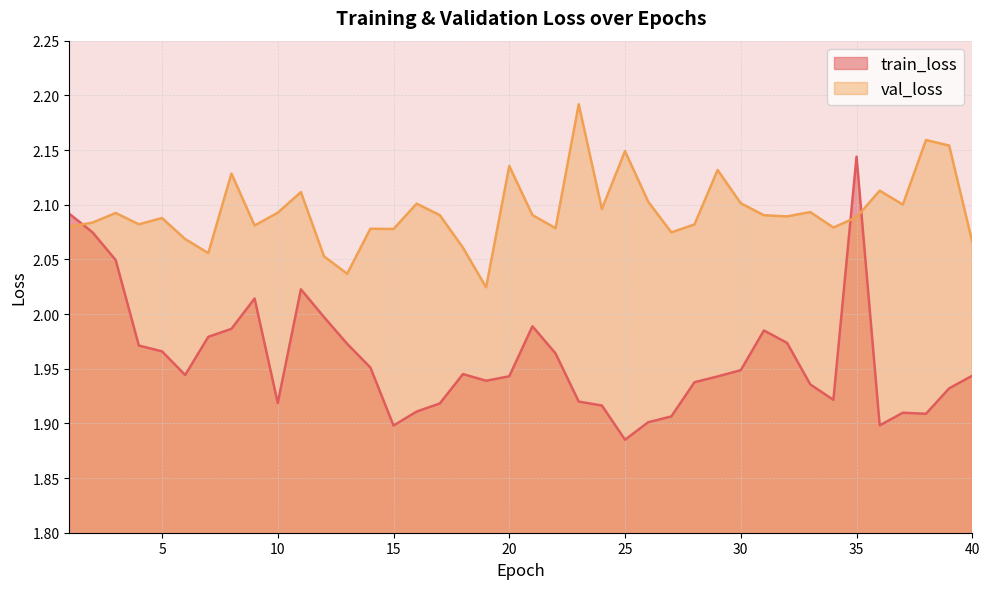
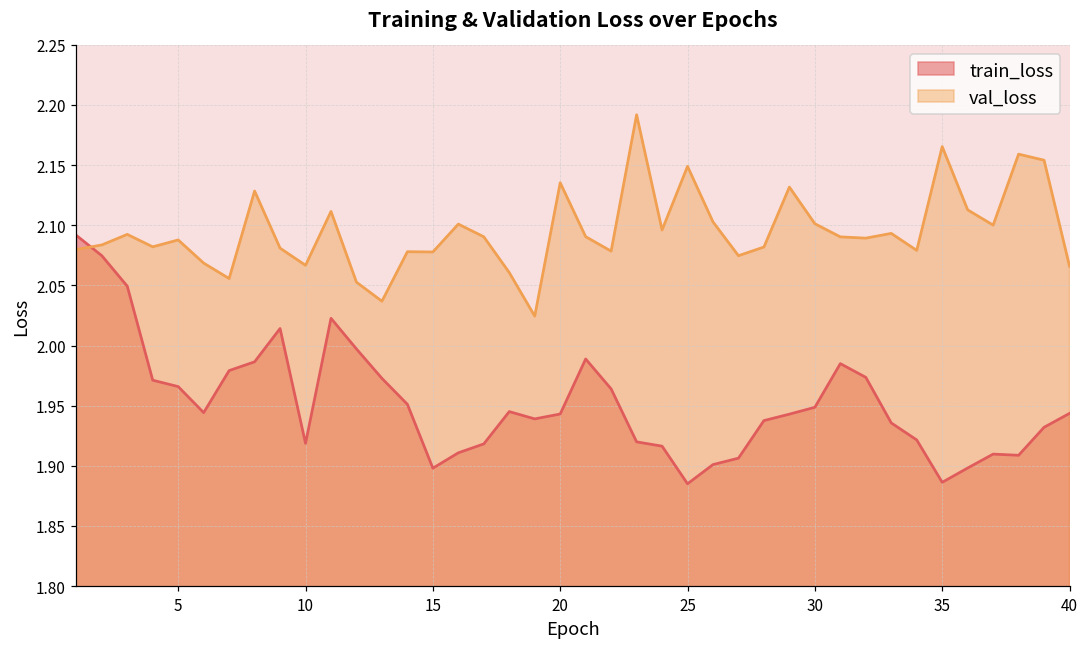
  {
    "train_loss": {
      "5": 1.966,
      "10": 1.919,
      "15": 1.898,
      "20": 1.943,
      "25": 1.885,
      "30": 1.949,
-     "35": 2.144,
+     "35": 1.886,
      "40": 1.944
    },
    "val_loss": {
      "5": 2.088,
-     "10": 2.093,
+     "10": 2.067,
      "15": 2.078,
      "20": 2.135,
      "25": 2.149,
      "30": 2.101,
-     "35": 2.089,
+     "35": 2.165,
      "40": 2.066
    }
  }
